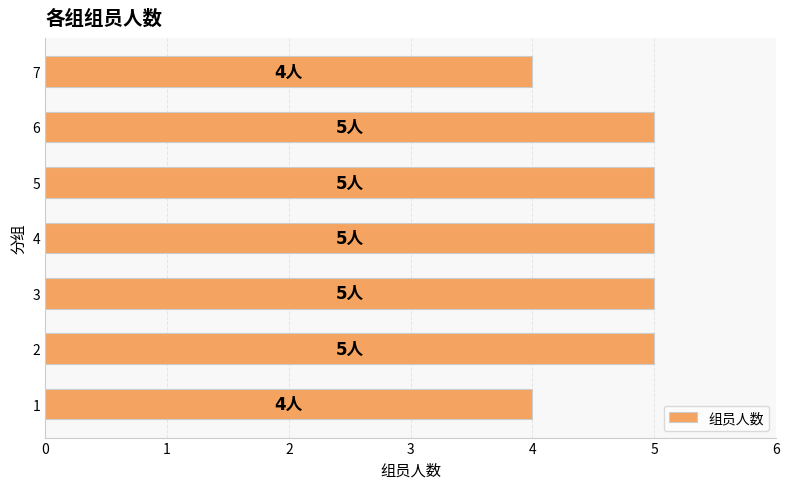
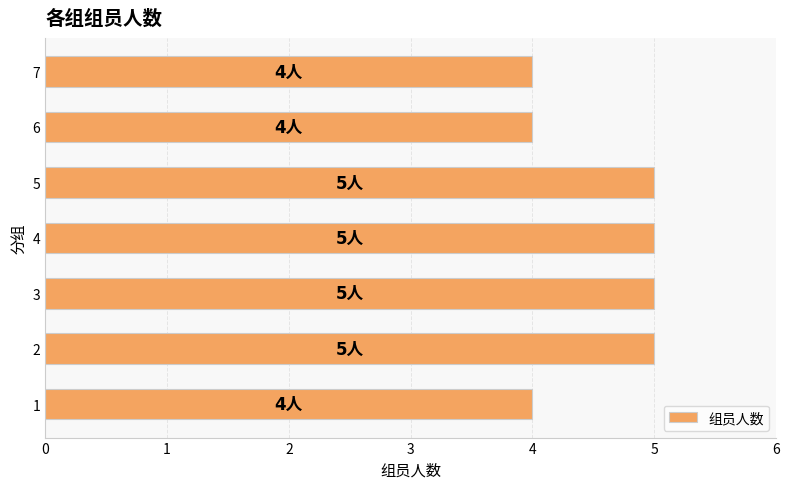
  {
    "7": "4人",
-   "6": "5人",
+   "6": "4人",
    "5": "5人",
    "4": "5人",
    "3": "5人",
    "2": "5人",
    "1": "4人"
  }
